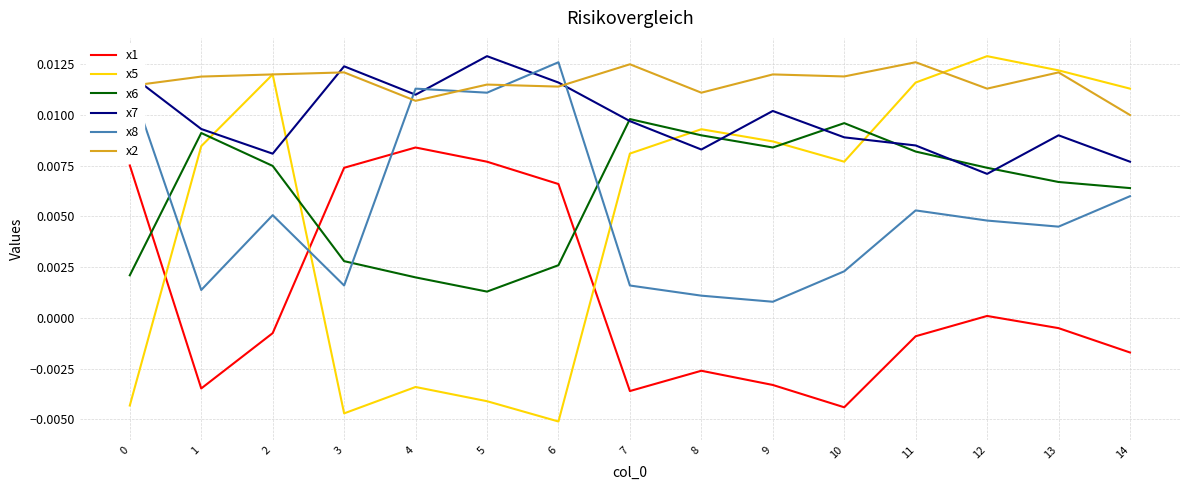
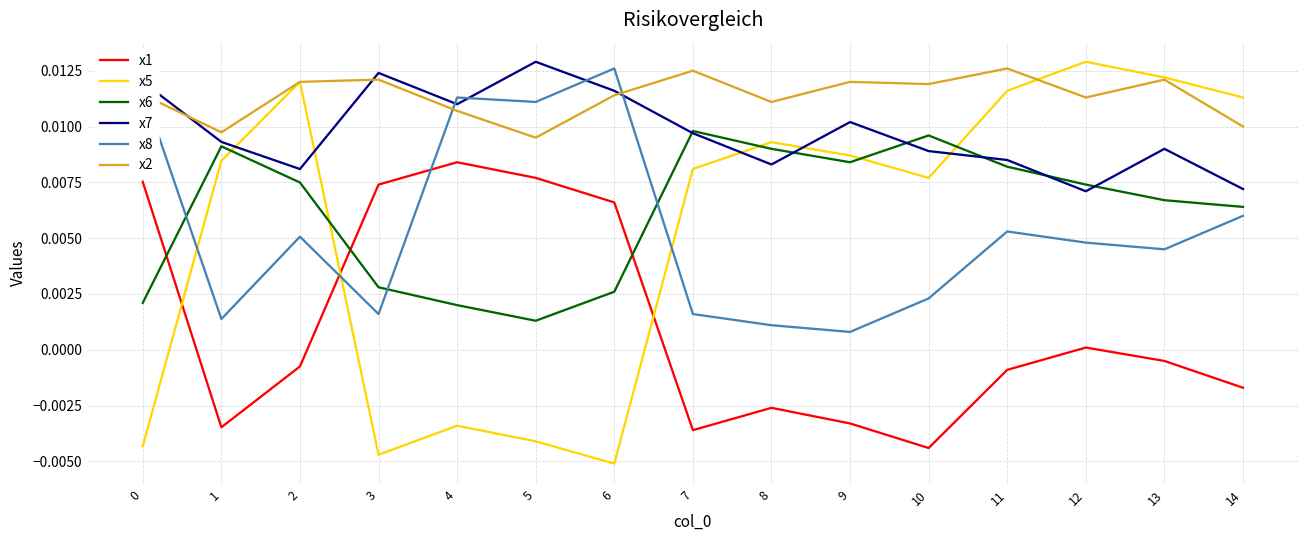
  {
    "x1": {
      "0": 0.0075,
      "1": -0.0035,
      "2": -0.0007,
      "3": 0.0074,
      "4": 0.0084,
      "5": 0.0077,
      "6": 0.0066,
      "7": -0.0036,
      "8": -0.0026,
      "9": -0.0033,
      "10": -0.0044,
      "11": -0.0009,
      "12": 0.0001,
      "13": -0.0005,
      "14": -0.0017
    },
    "x5": {
      "0": -0.0043,
      "1": 0.0085,
      "3": -0.0047,
      "4": -0.0034,
      "5": -0.0041,
      "6": -0.0051,
      "7": 0.0081,
      "8": 0.0093,
      "9": 0.0087,
      "10": 0.0077,
      "11": 0.0116,
      "12": 0.0129,
      "14": 0.0113
    },
    "x6": {
      "0": 0.0021,
      "1": 0.0091,
      "2": 0.0075,
      "3": 0.0028,
      "4": 0.0020,
      "5": 0.0013,
      "6": 0.0026,
      "8": 0.0090,
      "9": 0.0084,
      "10": 0.0096,
      "11": 0.0082,
      "12": 0.0074,
      "13": 0.0067,
      "14": 0.0064
    },
    "x7": {
      "1": 0.0093,
      "2": 0.0081,
      "3": 0.0124,
      "4": 0.0110,
      "5": 0.0129,
      "6": 0.0116,
      "8": 0.0083,
      "9": 0.0102,
      "10": 0.0089,
      "11": 0.0085,
      "12": 0.0071,
      "13": 0.0090,
-     "14": 0.0077
+     "14": 0.0072
    },
    "x8": {
      "1": 0.0014,
      "2": 0.0051,
      "3": 0.0016,
      "4": 0.0113,
      "5": 0.0111,
      "6": 0.0126,
      "7": 0.0016,
      "8": 0.0011,
      "9": 0.0008,
      "10": 0.0023,
      "11": 0.0053,
      "12": 0.0048,
      "13": 0.0045,
      "14": 0.0060
    },
    "x2": {
-     "1": 0.0119,
+     "1": 0.0097,
      "3": 0.0121,
      "4": 0.0107,
-     "5": 0.0115,
+     "5": 0.0095,
      "6": 0.0114,
      "7": 0.0125,
      "8": 0.0111,
      "9": 0.0120,
      "10": 0.0119,
      "11": 0.0126,
      "12": 0.0113,
      "14": 0.0100
    }
  }
